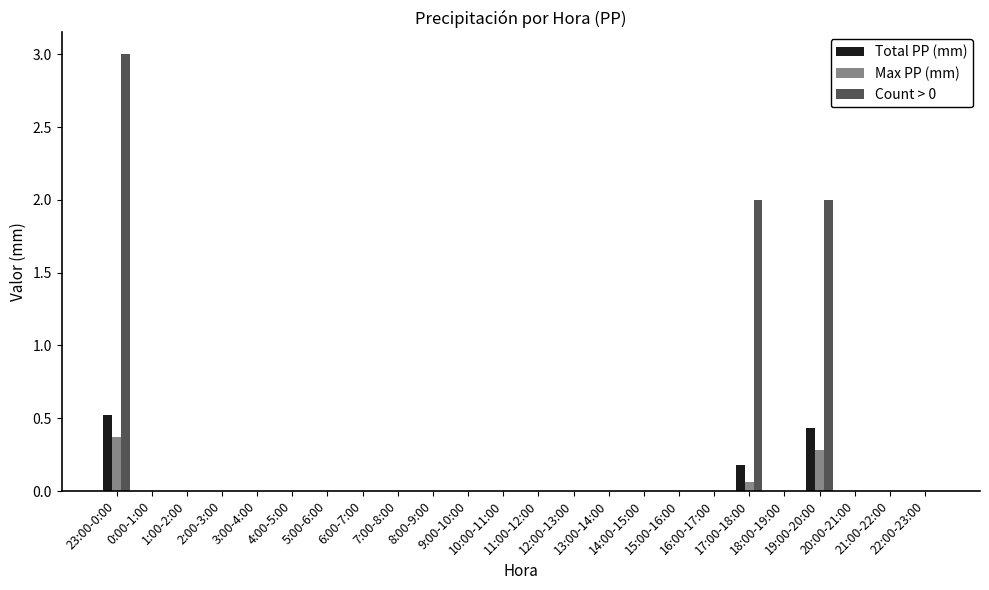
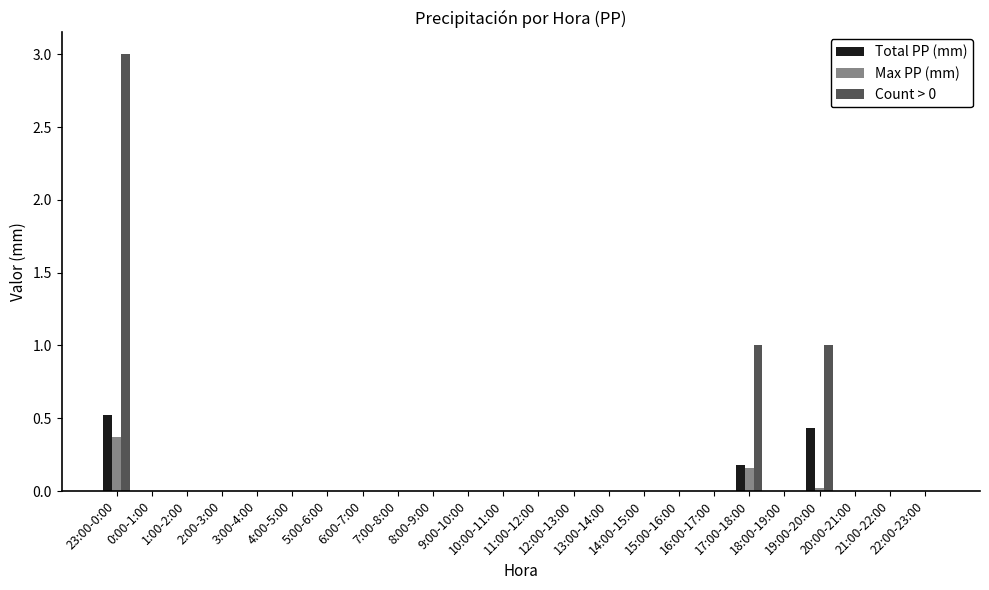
  {
    "Total PP (mm)": {
      "23:00-0:00": 0.52,
      "0:00-1:00": 0.00,
      "1:00-2:00": 0.00,
      "2:00-3:00": 0.00,
      "3:00-4:00": 0.00,
      "4:00-5:00": 0.00,
      "5:00-6:00": 0.00,
      "6:00-7:00": 0.00,
      "7:00-8:00": 0.00,
      "8:00-9:00": 0.00,
      "9:00-10:00": 0.00,
      "10:00-11:00": 0.00,
      "11:00-12:00": 0.00,
      "12:00-13:00": 0.00,
      "13:00-14:00": 0.00,
      "14:00-15:00": 0.00,
      "15:00-16:00": 0.00,
      "16:00-17:00": 0.00,
      "17:00-18:00": 0.18,
      "18:00-19:00": 0.00,
      "19:00-20:00": 0.43,
      "20:00-21:00": 0.00,
      "21:00-22:00": 0.00,
      "22:00-23:00": 0.00
    },
    "Max PP (mm)": {
      "23:00-0:00": 0.37,
      "0:00-1:00": 0.00,
      "1:00-2:00": 0.00,
      "2:00-3:00": 0.00,
      "3:00-4:00": 0.00,
      "4:00-5:00": 0.00,
      "5:00-6:00": 0.00,
      "6:00-7:00": 0.00,
      "7:00-8:00": 0.00,
      "8:00-9:00": 0.00,
      "9:00-10:00": 0.00,
      "10:00-11:00": 0.00,
      "11:00-12:00": 0.00,
      "12:00-13:00": 0.00,
      "13:00-14:00": 0.00,
      "14:00-15:00": 0.00,
      "15:00-16:00": 0.00,
      "16:00-17:00": 0.00,
-     "17:00-18:00": 0.06,
+     "17:00-18:00": 0.16,
      "18:00-19:00": 0.00,
-     "19:00-20:00": 0.28,
+     "19:00-20:00": 0.02,
      "20:00-21:00": 0.00,
      "21:00-22:00": 0.00,
      "22:00-23:00": 0.00
    },
    "Count > 0": {
      "23:00-0:00": 3,
      "0:00-1:00": 0,
      "1:00-2:00": 0,
      "2:00-3:00": 0,
      "3:00-4:00": 0,
      "4:00-5:00": 0,
      "5:00-6:00": 0,
      "6:00-7:00": 0,
      "7:00-8:00": 0,
      "8:00-9:00": 0,
      "9:00-10:00": 0,
      "10:00-11:00": 0,
      "11:00-12:00": 0,
      "12:00-13:00": 0,
      "13:00-14:00": 0,
      "14:00-15:00": 0,
      "15:00-16:00": 0,
      "16:00-17:00": 0,
-     "17:00-18:00": 2,
+     "17:00-18:00": 1,
      "18:00-19:00": 0,
-     "19:00-20:00": 2,
+     "19:00-20:00": 1,
      "20:00-21:00": 0,
      "21:00-22:00": 0,
      "22:00-23:00": 0
    }
  }
